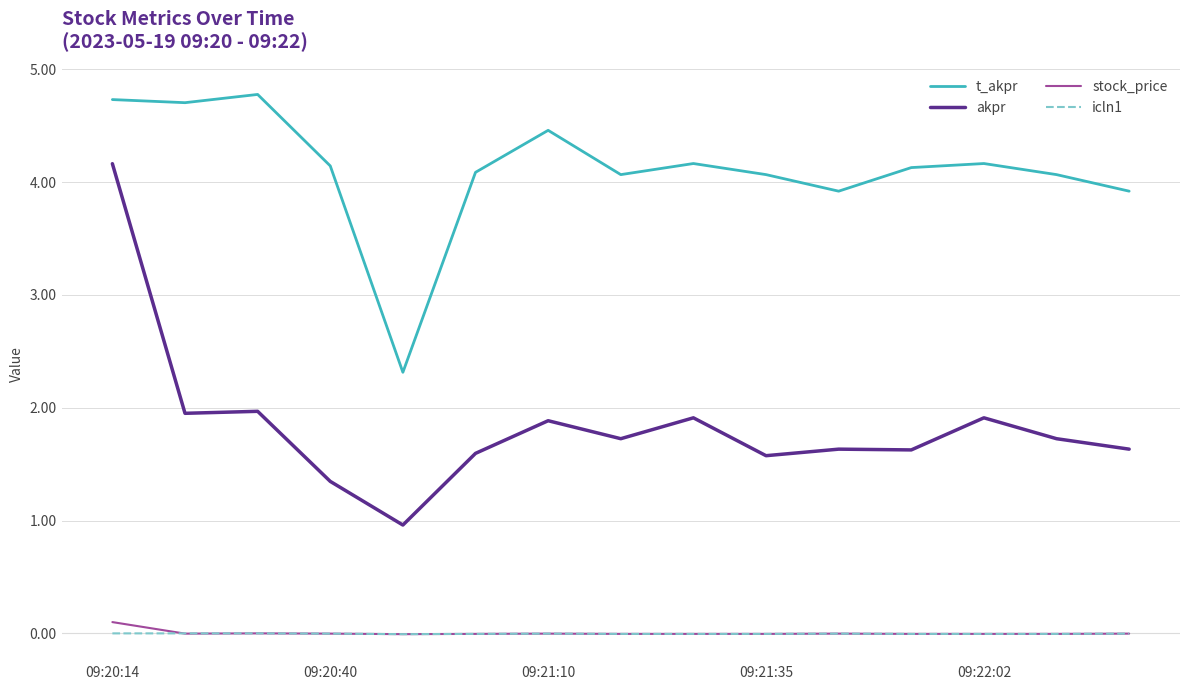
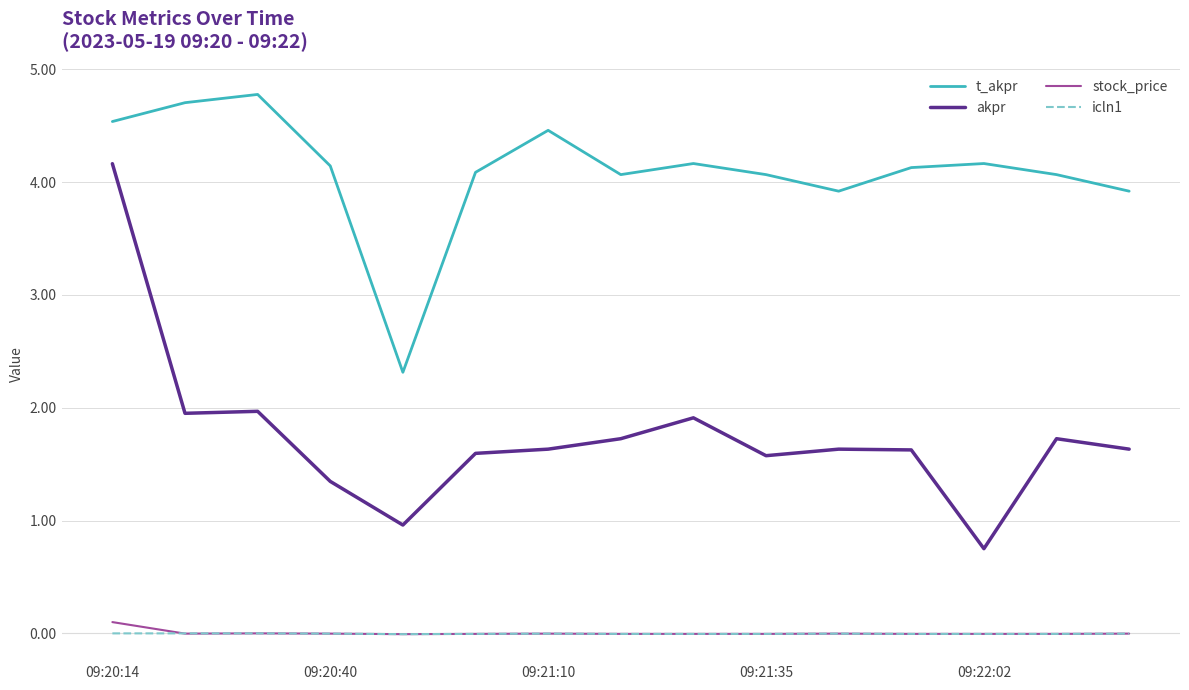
  {
    "t_akpr": {
-     "09:20:14": 4.73,
+     "09:20:14": 4.54,
      "09:20:40": 4.14,
      "09:21:10": 4.46,
      "09:21:35": 4.07,
      "09:22:02": 4.17
    },
    "akpr": {
      "09:20:14": 4.16,
      "09:20:40": 1.35,
-     "09:21:10": 1.89,
+     "09:21:10": 1.63,
      "09:21:35": 1.58,
-     "09:22:02": 1.91
+     "09:22:02": 0.75
    },
    "stock_price": {
      "09:20:14": 0.10
    },
    "icln1": {
      "09:20:14": 0.00
    }
  }
